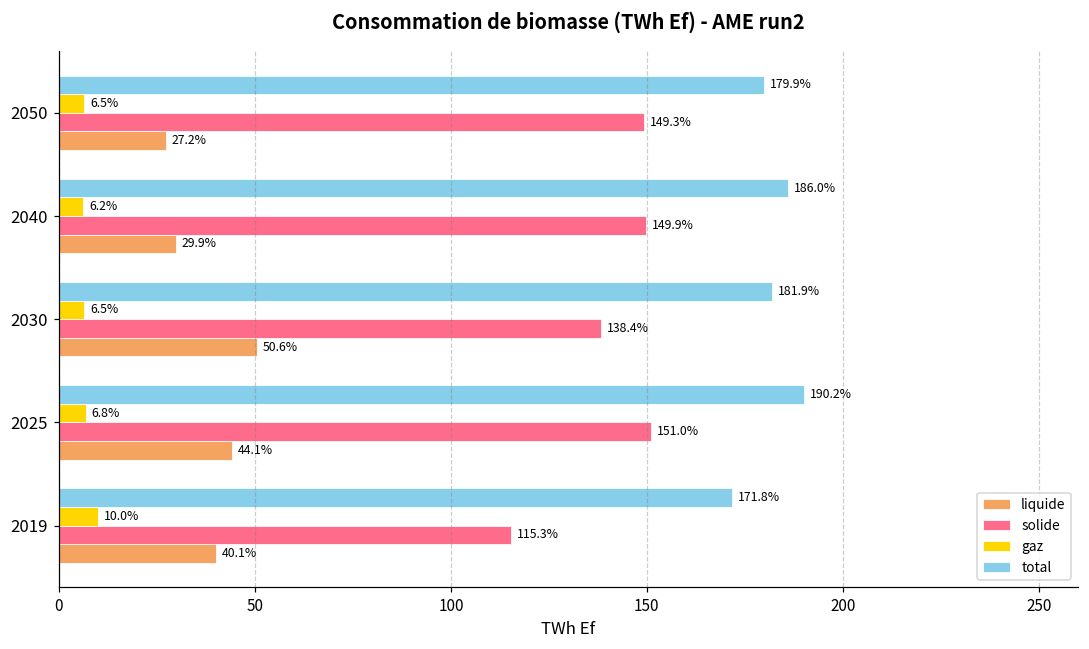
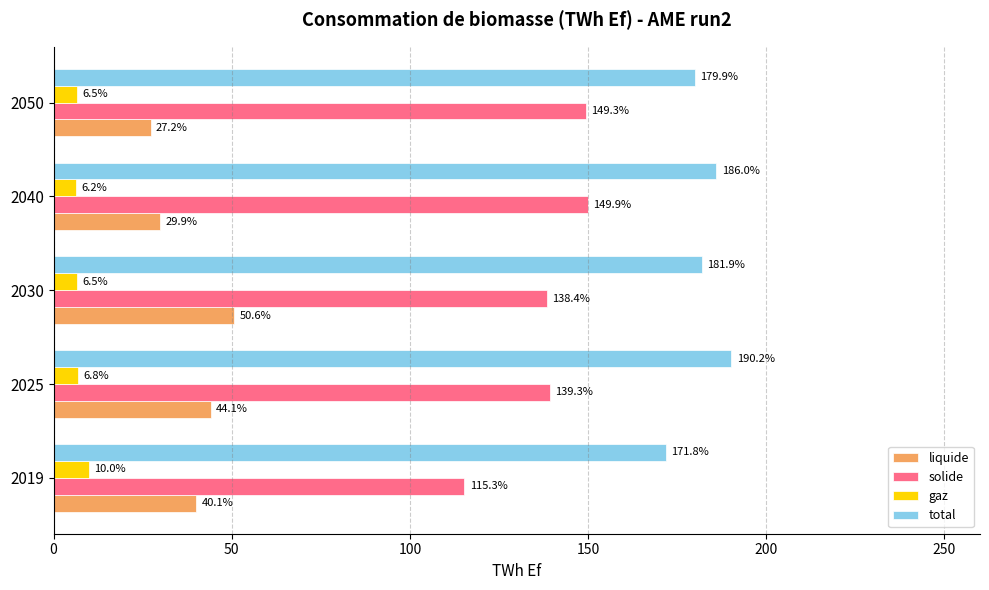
  {
    "liquide": {
      "2050": "27.2%",
      "2040": "29.9%",
      "2030": "50.6%",
      "2025": "44.1%",
      "2019": "40.1%"
    },
    "solide": {
      "2050": "149.3%",
      "2040": "149.9%",
      "2030": "138.4%",
-     "2025": "151.0%",
+     "2025": "139.3%",
      "2019": "115.3%"
    },
    "gaz": {
      "2050": "6.5%",
      "2040": "6.2%",
      "2030": "6.5%",
      "2025": "6.8%",
      "2019": "10.0%"
    },
    "total": {
      "2050": "179.9%",
      "2040": "186.0%",
      "2030": "181.9%",
      "2025": "190.2%",
      "2019": "171.8%"
    }
  }
